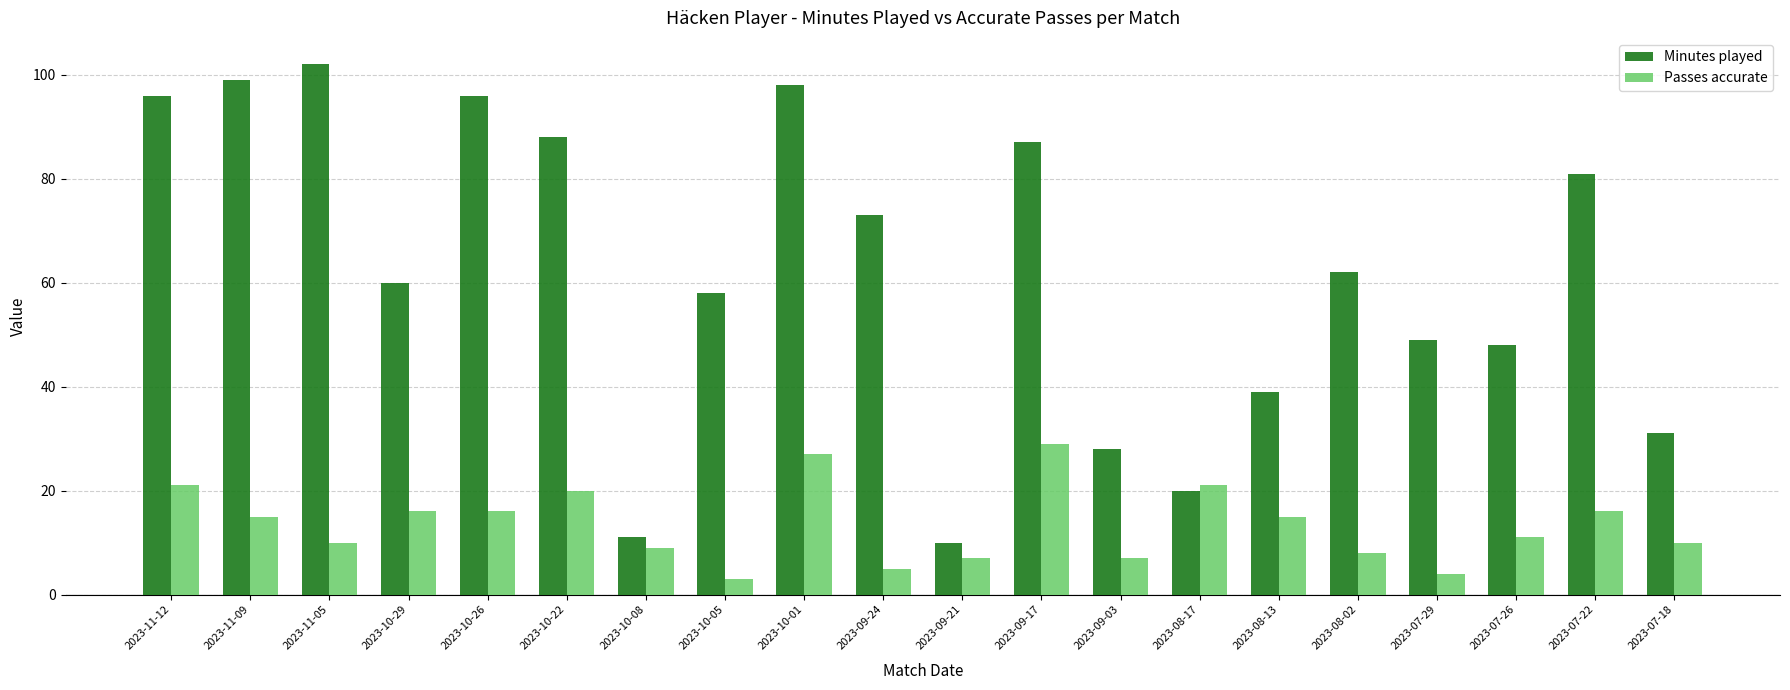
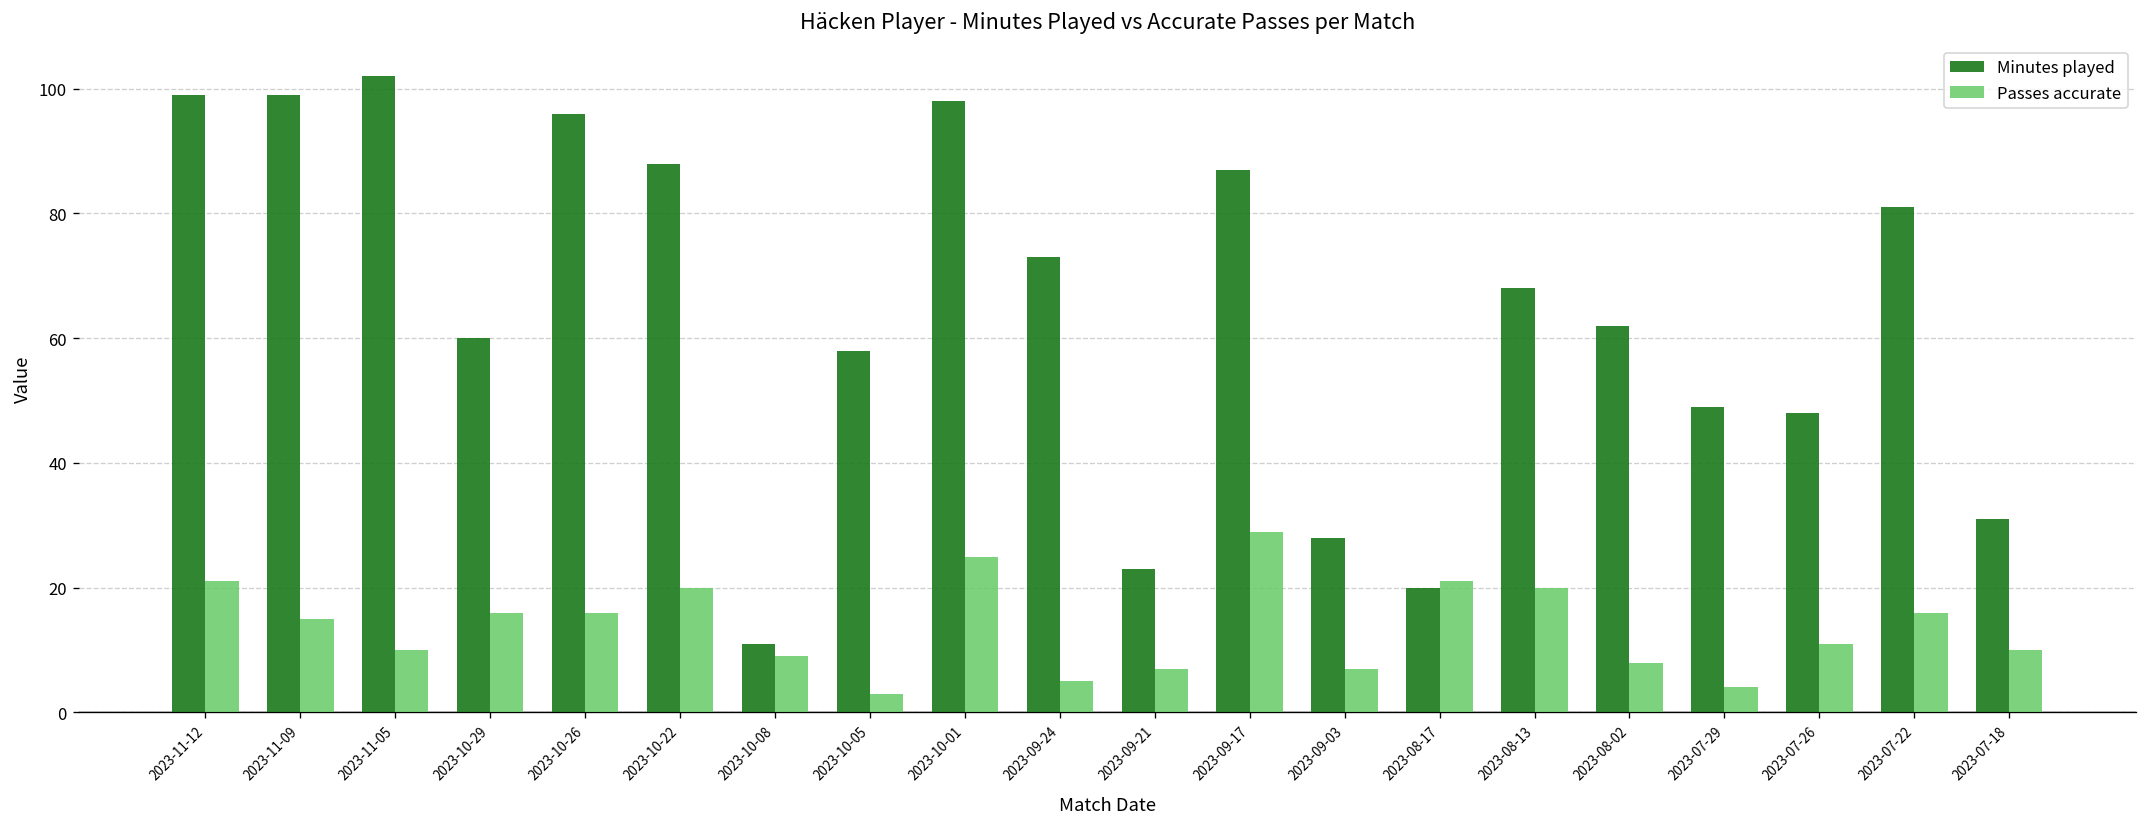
  {
    "Minutes played": {
-     "2023-11-12": 96,
+     "2023-11-12": 99,
      "2023-11-09": 99,
      "2023-11-05": 102,
      "2023-10-29": 60,
      "2023-10-26": 96,
      "2023-10-22": 88,
      "2023-10-08": 11,
      "2023-10-05": 58,
      "2023-10-01": 98,
      "2023-09-24": 73,
-     "2023-09-21": 10,
+     "2023-09-21": 23,
      "2023-09-17": 87,
      "2023-09-03": 28,
      "2023-08-17": 20,
-     "2023-08-13": 39,
+     "2023-08-13": 68,
      "2023-08-02": 62,
      "2023-07-29": 49,
      "2023-07-26": 48,
      "2023-07-22": 81,
      "2023-07-18": 31
    },
    "Passes accurate": {
      "2023-11-12": 21,
      "2023-11-09": 15,
      "2023-11-05": 10,
      "2023-10-29": 16,
      "2023-10-26": 16,
      "2023-10-22": 20,
      "2023-10-08": 9,
      "2023-10-05": 3,
-     "2023-10-01": 27,
+     "2023-10-01": 25,
      "2023-09-24": 5,
      "2023-09-21": 7,
      "2023-09-17": 29,
      "2023-09-03": 7,
      "2023-08-17": 21,
-     "2023-08-13": 15,
+     "2023-08-13": 20,
      "2023-08-02": 8,
      "2023-07-29": 4,
      "2023-07-26": 11,
      "2023-07-22": 16,
      "2023-07-18": 10
    }
  }
